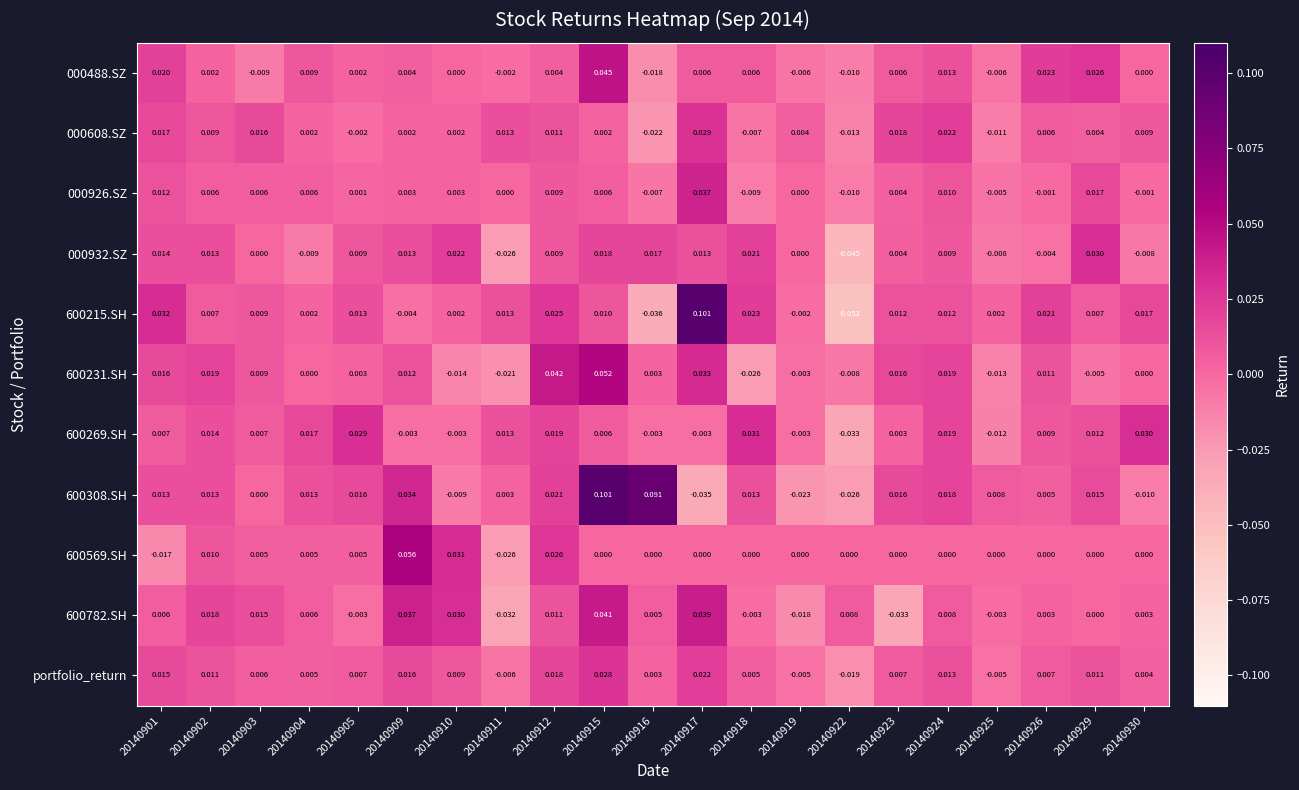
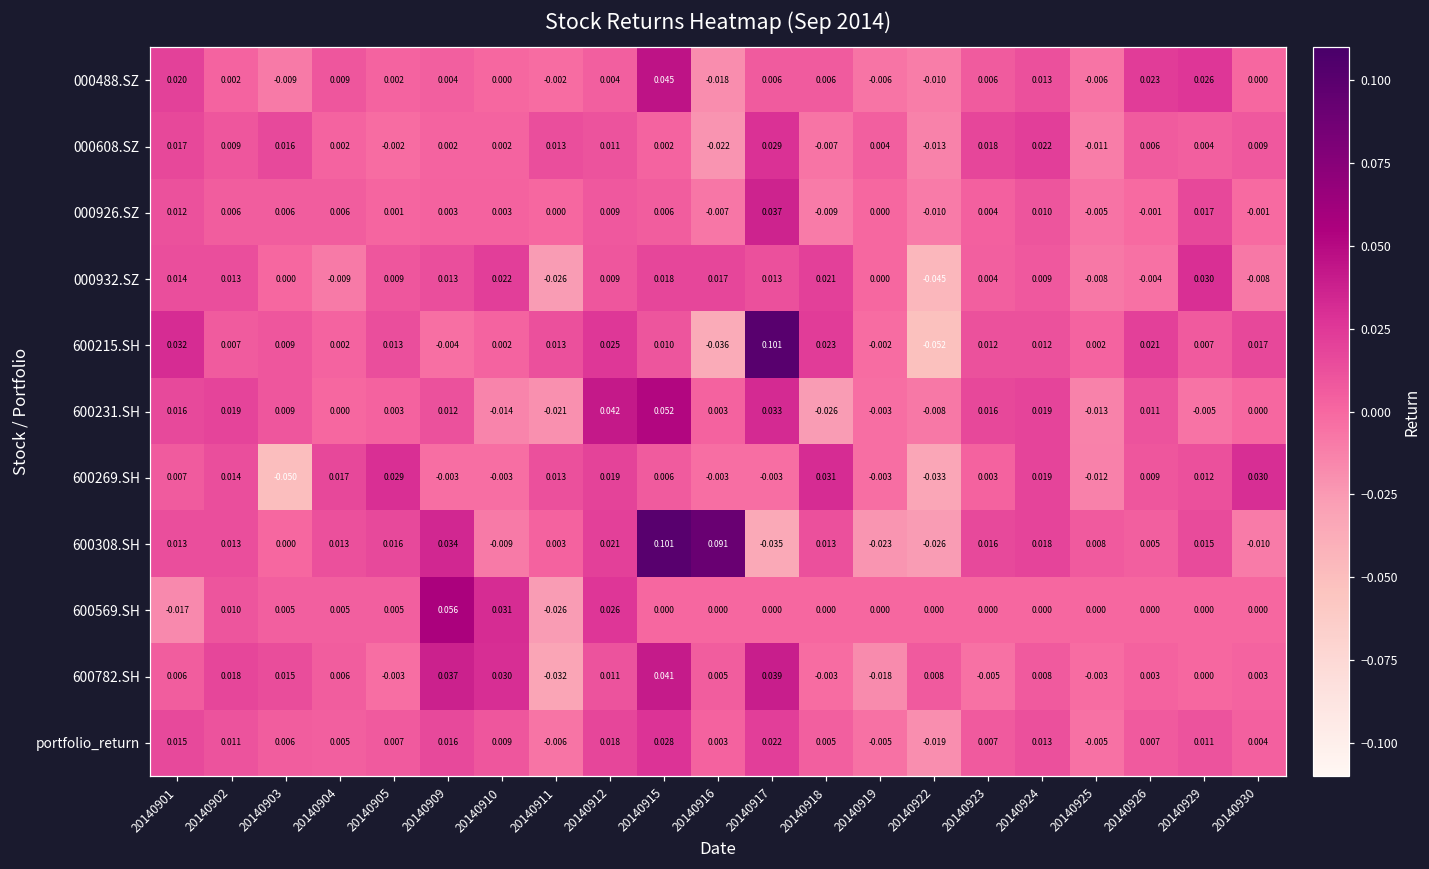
  {
    "600269.SH": {
      "20140901": 0.007,
      "20140902": 0.014,
-     "20140903": 0.007,
+     "20140903": -0.050,
      "20140904": 0.017,
      "20140905": 0.029,
      "20140909": -0.003,
      "20140910": -0.003,
      "20140911": 0.013,
      "20140912": 0.019,
      "20140915": 0.006,
      "20140916": -0.003,
      "20140917": -0.003,
      "20140918": 0.031,
      "20140919": -0.003,
      "20140922": -0.033,
      "20140923": 0.003,
      "20140924": 0.019,
      "20140925": -0.012,
      "20140926": 0.009,
      "20140929": 0.012,
      "20140930": 0.030
    },
    "600782.SH": {
      "20140901": 0.006,
      "20140902": 0.018,
      "20140903": 0.015,
      "20140904": 0.006,
      "20140905": -0.003,
      "20140909": 0.037,
      "20140910": 0.030,
      "20140911": -0.032,
      "20140912": 0.011,
      "20140915": 0.041,
      "20140916": 0.005,
      "20140917": 0.039,
      "20140918": -0.003,
      "20140919": -0.018,
      "20140922": 0.008,
-     "20140923": -0.033,
+     "20140923": -0.005,
      "20140924": 0.008,
      "20140925": -0.003,
      "20140926": 0.003,
      "20140929": 0.000,
      "20140930": 0.003
    }
  }
